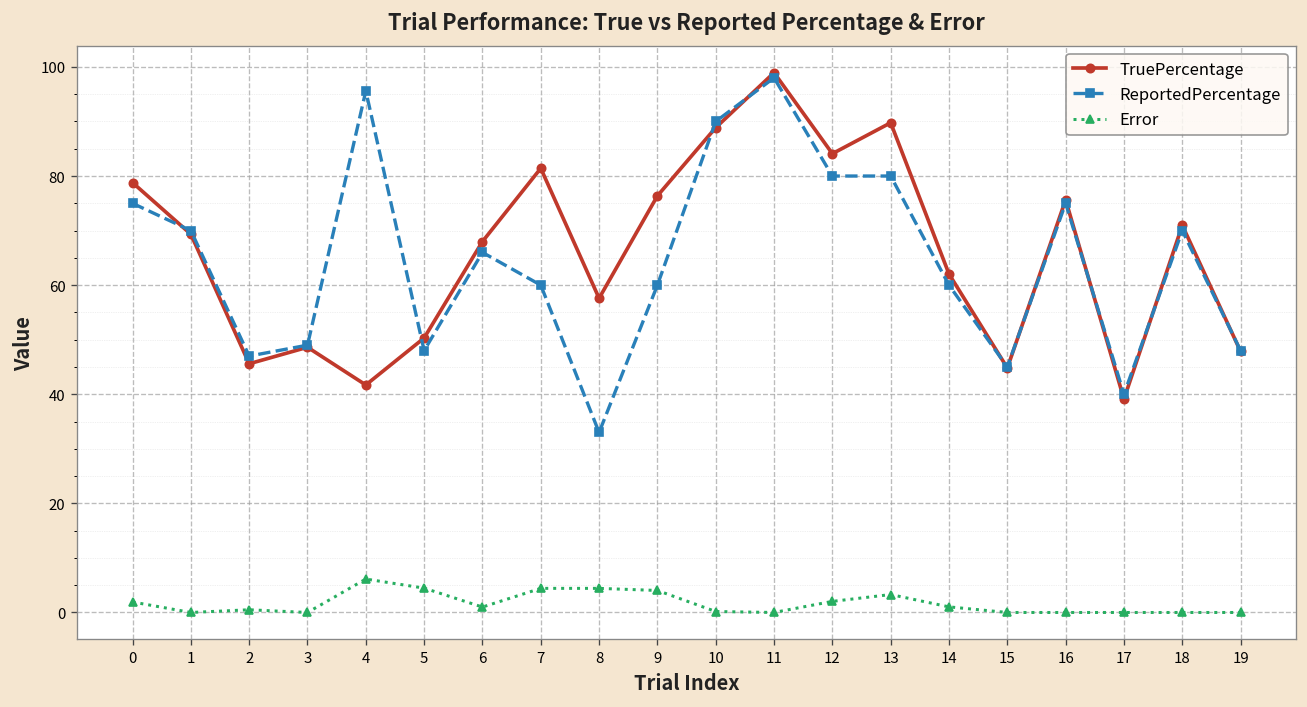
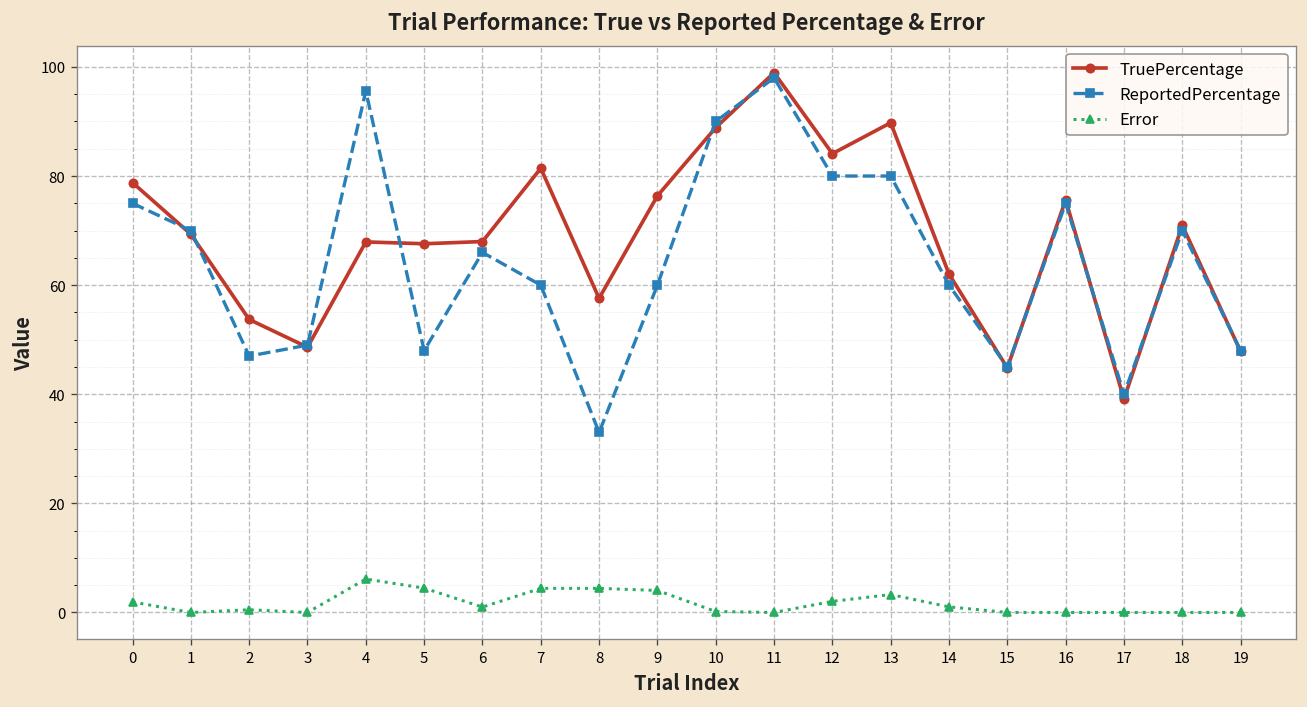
  {
    "TruePercentage": {
      "0": 79,
      "1": 69,
-     "2": 46,
-     "4": 42,
-     "5": 50,
+     "2": 54,
+     "4": 68,
+     "5": 68,
      "6": 68,
      "7": 81,
      "8": 58,
      "9": 76,
      "10": 89,
      "11": 99,
      "12": 84,
      "13": 90,
      "14": 62,
      "16": 76,
      "17": 39,
      "18": 71
    },
    "ReportedPercentage": {
      "0": 75,
      "1": 70,
      "2": 47,
      "4": 96,
      "5": 48,
      "6": 66,
      "7": 60,
      "8": 33,
      "9": 60,
      "10": 90,
      "11": 98,
      "12": 80,
      "13": 80,
      "14": 60,
      "16": 75,
      "17": 40,
      "18": 70
    },
    "Error": {
      "0": 2,
      "1": 0,
      "2": 0,
      "3": 0,
      "4": 6,
      "5": 4,
      "6": 1,
      "7": 4,
      "8": 4,
      "9": 4,
      "10": 0,
      "11": 0,
      "12": 2,
      "13": 3,
      "14": 1,
      "15": 0,
      "16": 0,
      "17": 0,
      "18": 0,
      "19": 0
    }
  }
